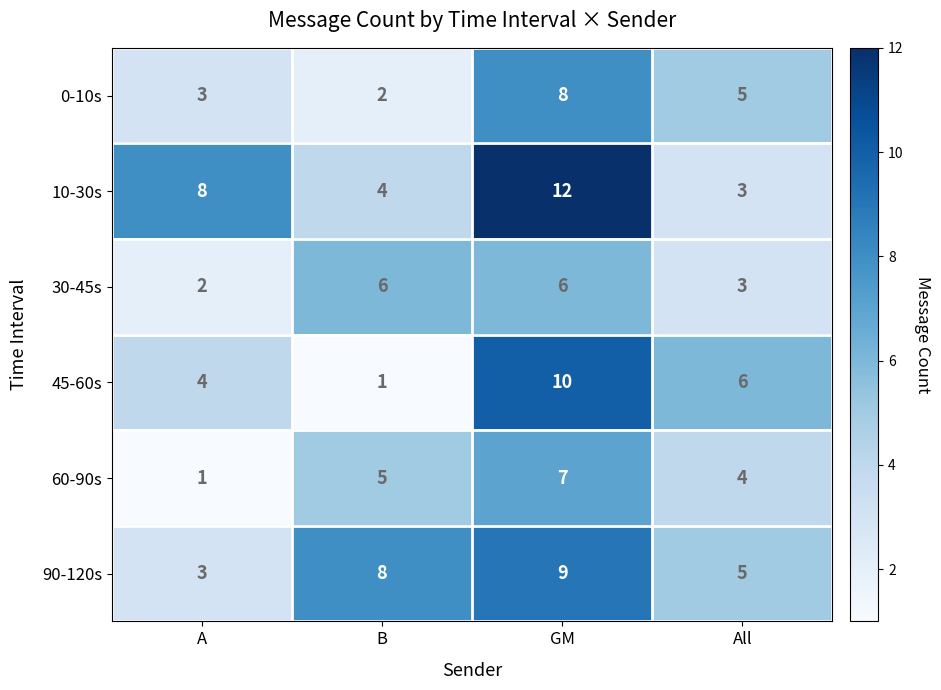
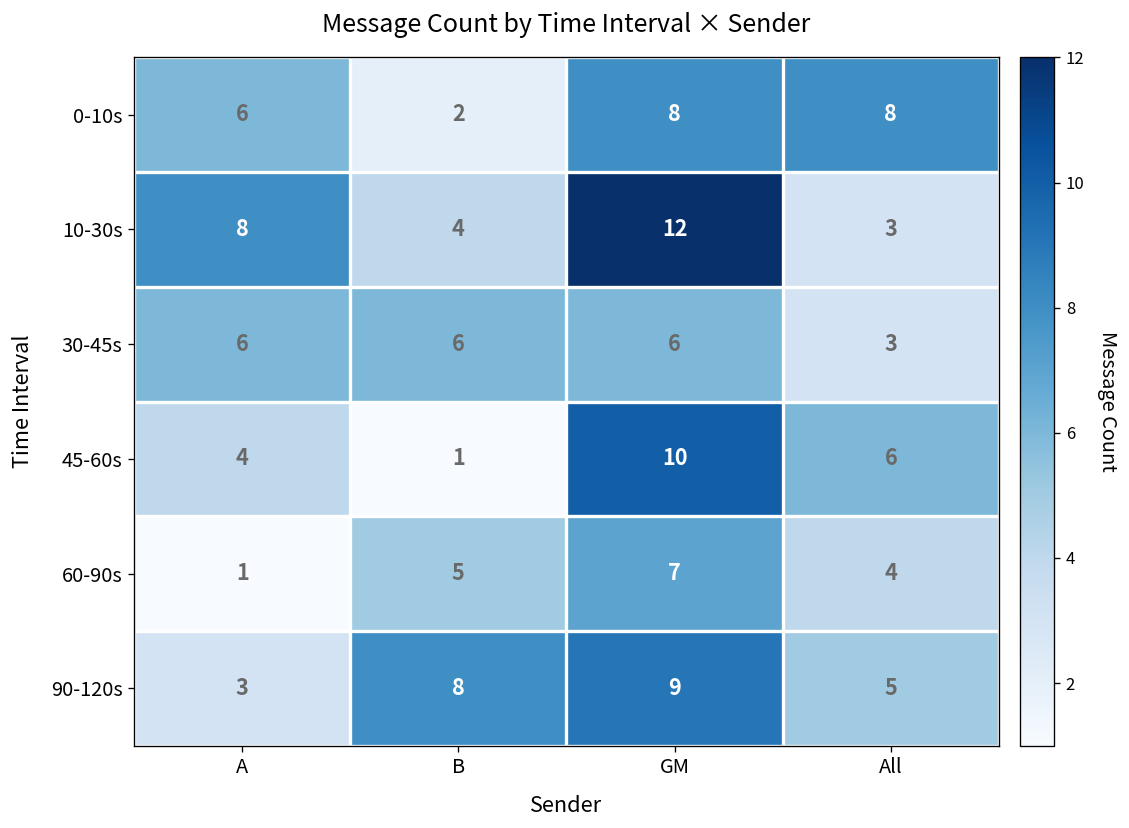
  {
    "0-10s": {
-     "A": 3,
+     "A": 6,
      "B": 2,
      "GM": 8,
-     "All": 5
+     "All": 8
    },
    "10-30s": {
      "A": 8,
      "B": 4,
      "GM": 12,
      "All": 3
    },
    "30-45s": {
-     "A": 2,
+     "A": 6,
      "B": 6,
      "GM": 6,
      "All": 3
    },
    "45-60s": {
      "A": 4,
      "B": 1,
      "GM": 10,
      "All": 6
    },
    "60-90s": {
      "A": 1,
      "B": 5,
      "GM": 7,
      "All": 4
    },
    "90-120s": {
      "A": 3,
      "B": 8,
      "GM": 9,
      "All": 5
    }
  }
